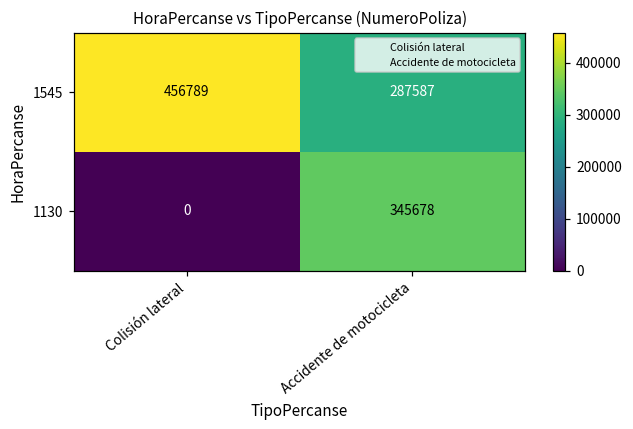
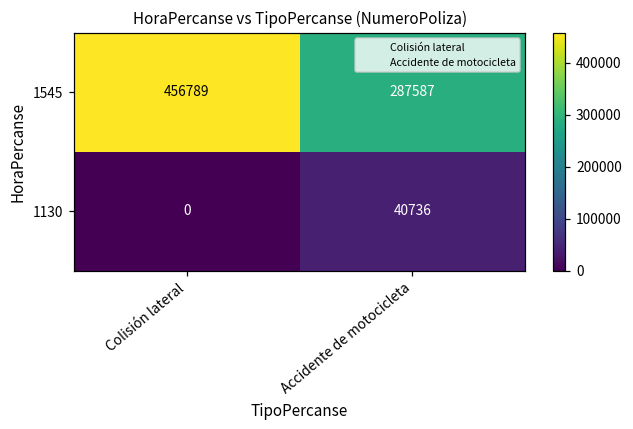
  {
    "1545": {
      "Colisión lateral": 456789,
      "Accidente de motocicleta": 287587
    },
    "1130": {
      "Colisión lateral": 0,
-     "Accidente de motocicleta": 345678
+     "Accidente de motocicleta": 40736
    }
  }
